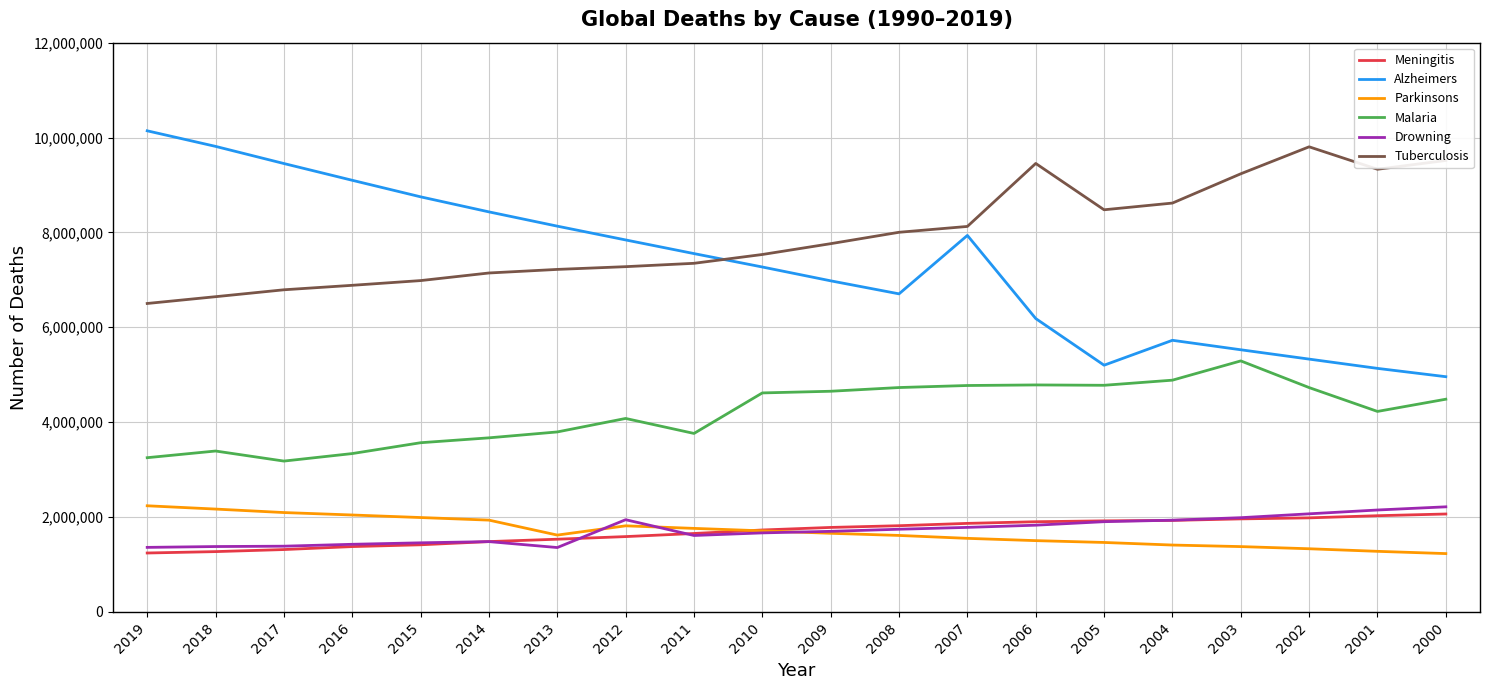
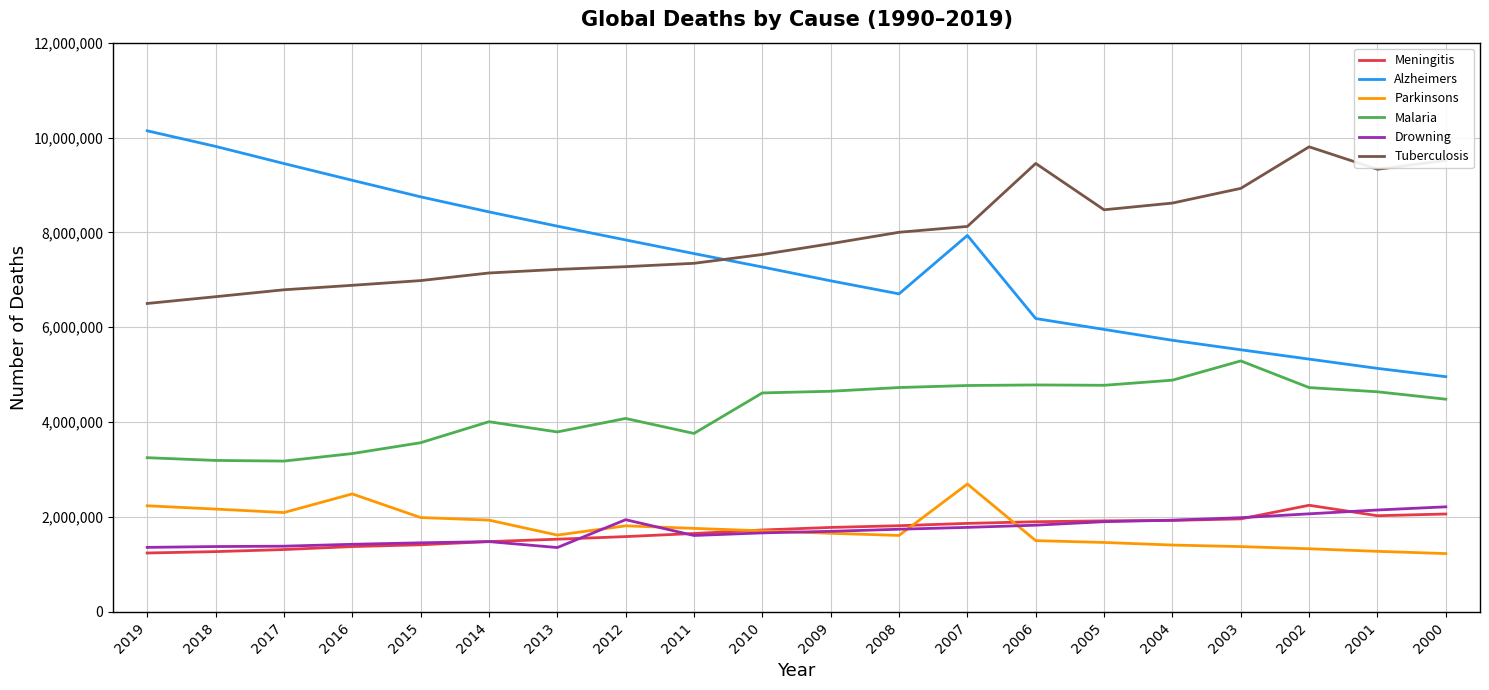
  {
    "Meningitis": {
      "2019": "1,200,000",
      "2018": "1,300,000",
      "2017": "1,300,000",
      "2013": "1,500,000",
      "2012": "1,600,000",
      "2009": "1,800,000",
      "2008": "1,800,000",
      "2007": "1,900,000",
      "2006": "1,900,000",
-     "2002": "2,000,000",
+     "2002": "2,200,000",
      "2001": "2,000,000",
      "2000": "2,100,000"
    },
    "Alzheimers": {
      "2019": "10,100,000",
      "2018": "9,800,000",
      "2017": "9,500,000",
      "2016": "9,100,000",
      "2015": "8,800,000",
      "2014": "8,400,000",
      "2013": "8,100,000",
      "2012": "7,800,000",
      "2011": "7,600,000",
      "2010": "7,300,000",
      "2009": "7,000,000",
      "2008": "6,700,000",
      "2007": "7,900,000",
      "2006": "6,200,000",
-     "2005": "5,200,000",
+     "2005": "6,000,000",
      "2004": "5,700,000",
      "2003": "5,500,000",
      "2002": "5,300,000",
      "2001": "5,100,000",
      "2000": "5,000,000"
    },
    "Parkinsons": {
      "2019": "2,200,000",
      "2018": "2,200,000",
      "2017": "2,100,000",
-     "2016": "2,000,000",
+     "2016": "2,500,000",
      "2015": "2,000,000",
      "2014": "1,900,000",
      "2013": "1,600,000",
      "2012": "1,800,000",
      "2011": "1,800,000",
      "2008": "1,600,000",
-     "2007": "1,600,000",
+     "2007": "2,700,000",
      "2006": "1,500,000",
      "2005": "1,500,000",
      "2004": "1,400,000",
      "2003": "1,400,000",
      "2002": "1,300,000",
      "2001": "1,300,000",
      "2000": "1,200,000"
    },
    "Malaria": {
      "2019": "3,300,000",
-     "2018": "3,400,000",
+     "2018": "3,200,000",
      "2017": "3,200,000",
      "2016": "3,300,000",
      "2015": "3,600,000",
-     "2014": "3,700,000",
+     "2014": "4,000,000",
      "2013": "3,800,000",
      "2012": "4,100,000",
      "2011": "3,800,000",
      "2010": "4,600,000",
      "2009": "4,700,000",
      "2008": "4,700,000",
      "2007": "4,800,000",
      "2006": "4,800,000",
      "2005": "4,800,000",
      "2004": "4,900,000",
      "2003": "5,300,000",
      "2002": "4,700,000",
-     "2001": "4,200,000",
+     "2001": "4,600,000",
      "2000": "4,500,000"
    },
    "Drowning": {
      "2019": "1,400,000",
      "2018": "1,400,000",
      "2017": "1,400,000",
      "2013": "1,400,000",
      "2012": "1,900,000",
      "2008": "1,700,000",
      "2007": "1,800,000",
      "2006": "1,800,000",
      "2002": "2,100,000",
      "2001": "2,100,000",
      "2000": "2,200,000"
    },
    "Tuberculosis": {
      "2019": "6,500,000",
      "2018": "6,600,000",
      "2017": "6,800,000",
      "2016": "6,900,000",
      "2015": "7,000,000",
      "2014": "7,100,000",
      "2013": "7,200,000",
      "2012": "7,300,000",
      "2011": "7,300,000",
      "2010": "7,500,000",
      "2009": "7,800,000",
      "2008": "8,000,000",
      "2007": "8,100,000",
      "2006": "9,500,000",
      "2005": "8,500,000",
      "2004": "8,600,000",
-     "2003": "9,200,000",
+     "2003": "8,900,000",
      "2002": "9,800,000",
      "2001": "9,300,000"
    }
  }
